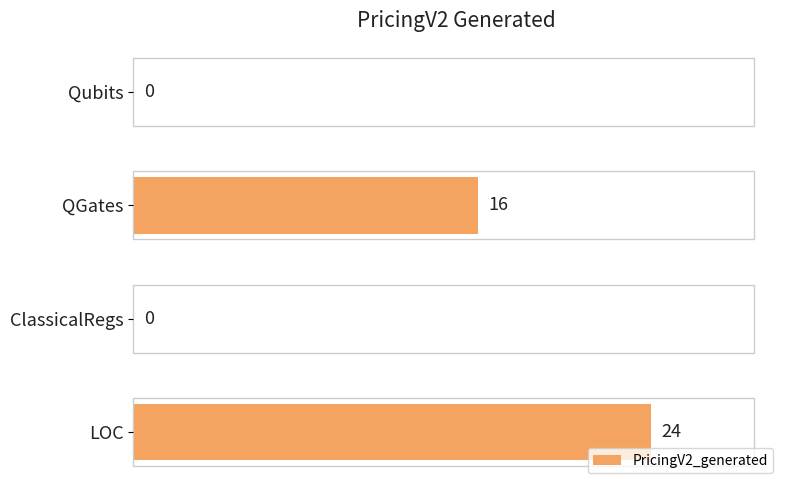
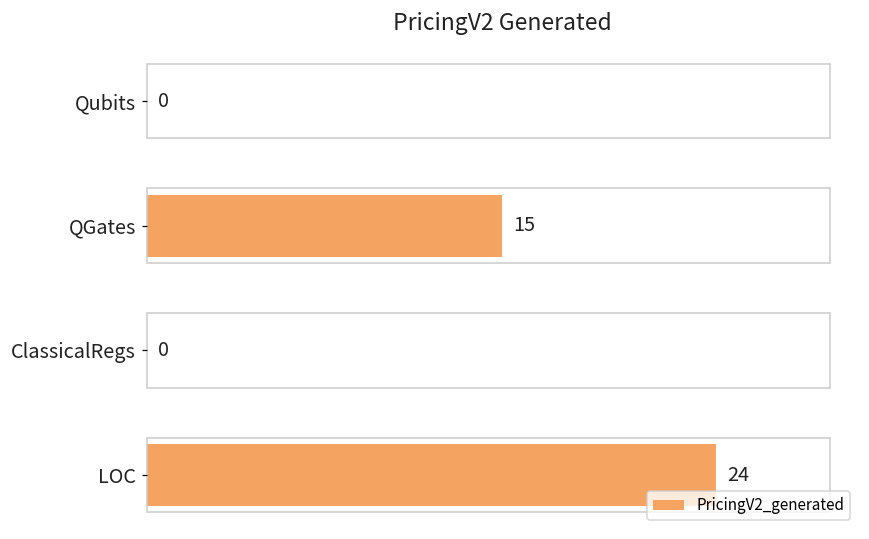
  {
    "Qubits": 0,
-   "QGates": 16,
+   "QGates": 15,
    "ClassicalRegs": 0,
    "LOC": 24
  }
